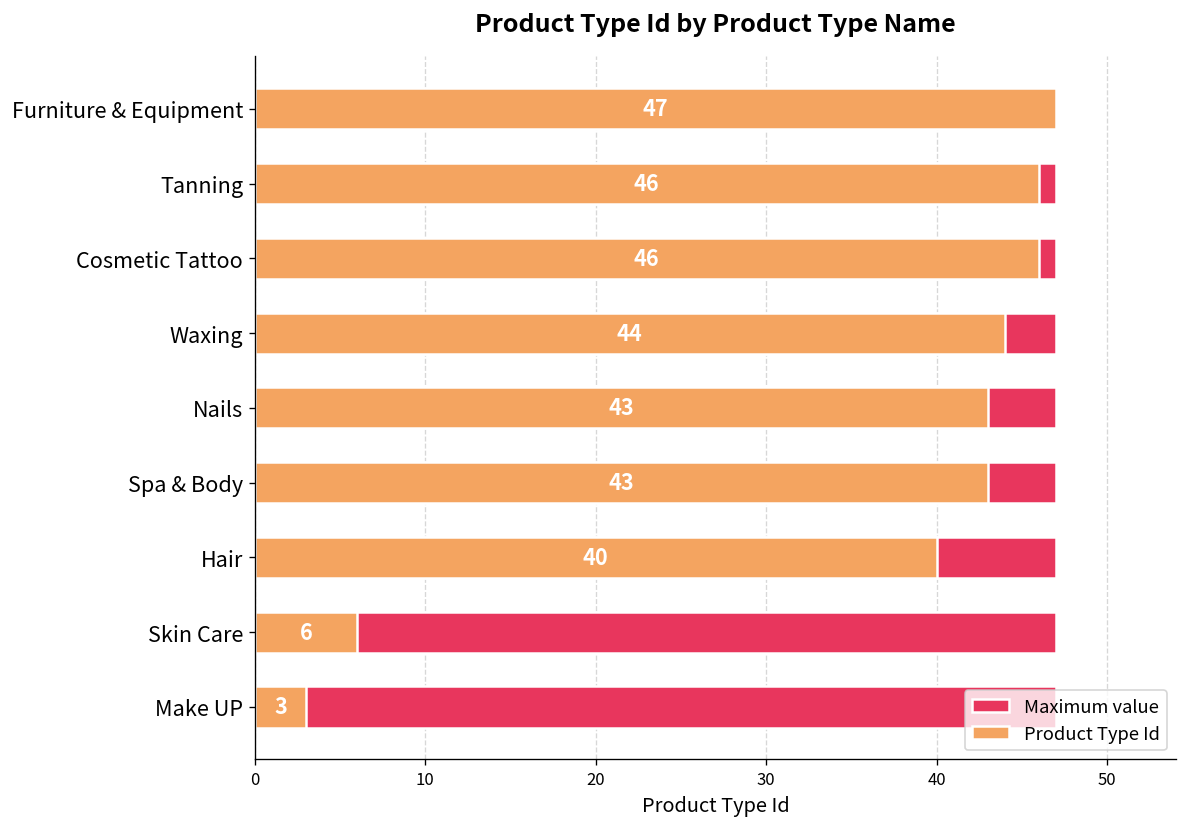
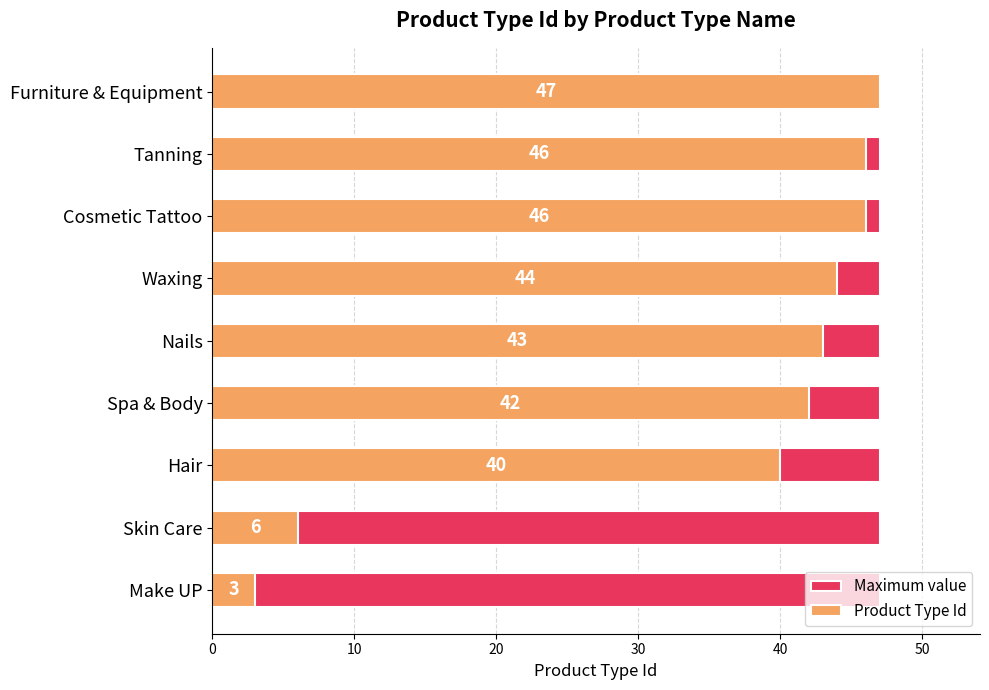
  {
    "Maximum value": {
      "Furniture & Equipment": 47
    },
    "Product Type Id": {
      "Furniture & Equipment": 47,
-     "Spa & Body": 43
+     "Spa & Body": 42
    }
  }
